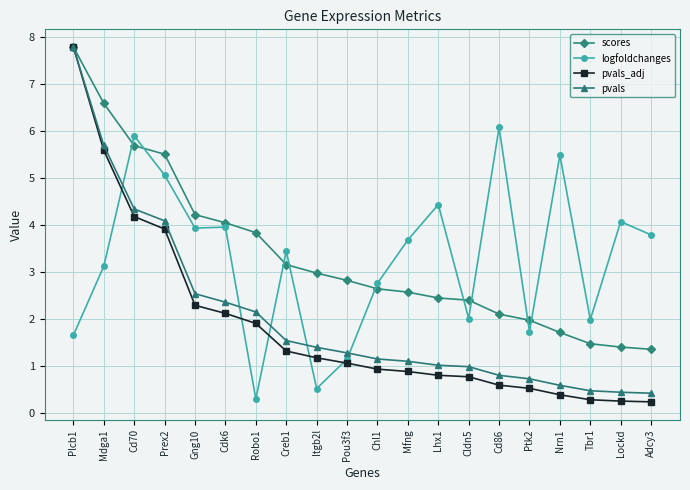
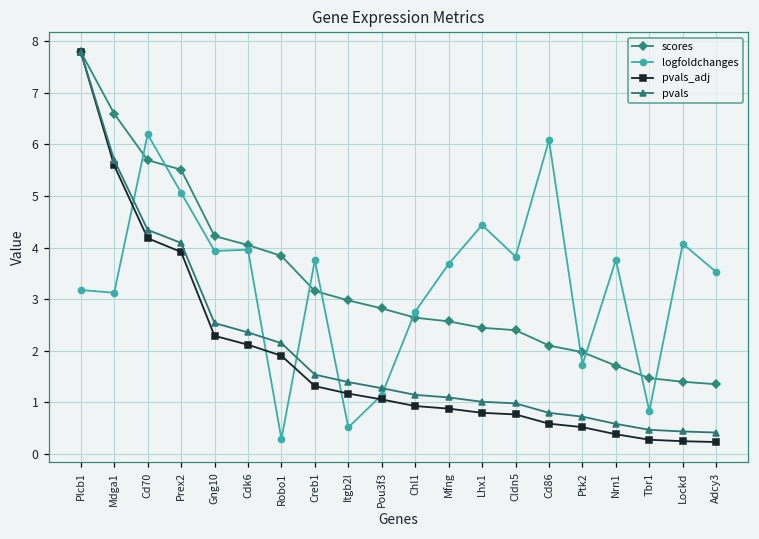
  {
    "logfoldchanges": {
-     "Plcb1": 1.7,
+     "Plcb1": 3.2,
      "Mdga1": 3.1,
-     "Cd70": 5.9,
+     "Cd70": 6.2,
      "Prex2": 5.1,
      "Gng10": 3.9,
      "Cdk6": 4.0,
      "Robo1": 0.3,
-     "Creb1": 3.4,
+     "Creb1": 3.8,
      "Itgb2l": 0.5,
      "Pou3f3": 1.1,
      "Chl1": 2.8,
      "Mfng": 3.7,
      "Lhx1": 4.4,
-     "Cldn5": 2.0,
+     "Cldn5": 3.8,
      "Cd86": 6.1,
      "Ptk2": 1.7,
-     "Nrn1": 5.5,
-     "Tbr1": 2.0,
+     "Nrn1": 3.8,
+     "Tbr1": 0.8,
      "Lockd": 4.1,
-     "Adcy3": 3.8
+     "Adcy3": 3.5
    },
    "pvals_adj": {
      "Mdga1": 5.6,
      "Cd70": 4.2,
      "Prex2": 3.9,
      "Gng10": 2.3,
      "Cdk6": 2.1,
      "Robo1": 1.9,
      "Creb1": 1.3,
      "Itgb2l": 1.2,
      "Pou3f3": 1.1,
      "Chl1": 0.9,
      "Mfng": 0.9,
      "Lhx1": 0.8,
      "Cldn5": 0.8,
      "Cd86": 0.6,
      "Ptk2": 0.5,
      "Nrn1": 0.4,
      "Tbr1": 0.3,
      "Lockd": 0.2,
      "Adcy3": 0.2
    }
  }
